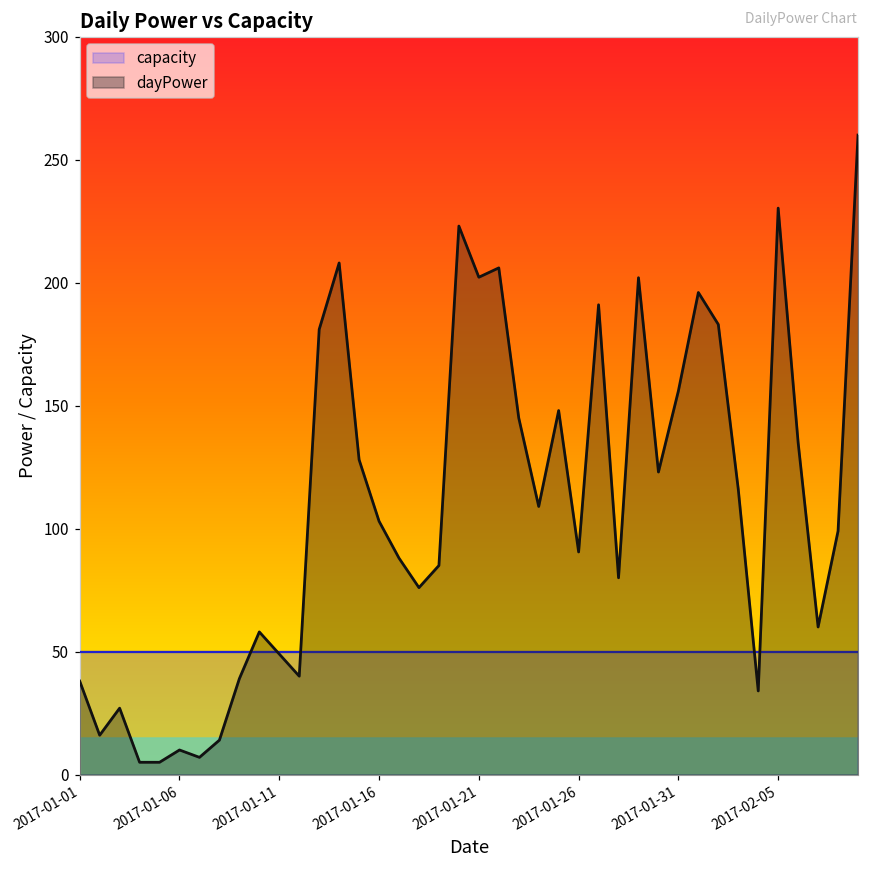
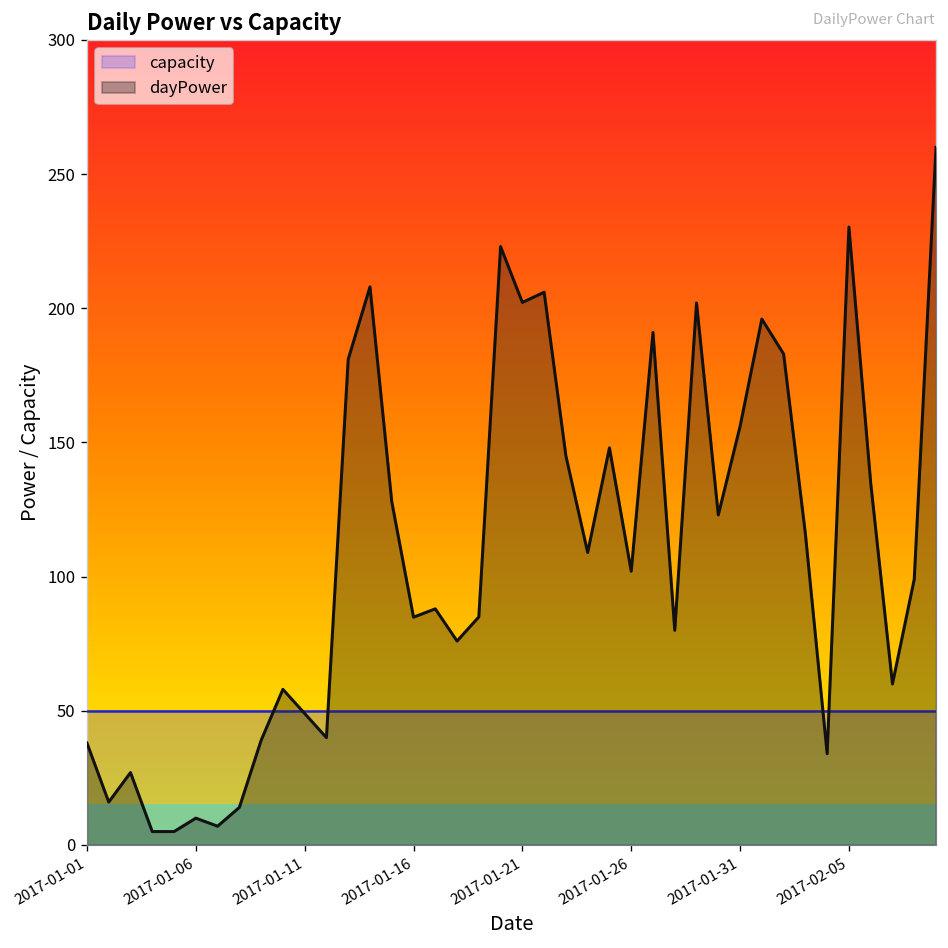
  {
    "capacity": {
      "2017-01-01": 50,
      "2017-01-06": 50,
      "2017-01-16": 50,
      "2017-01-21": 50,
      "2017-01-26": 50,
      "2017-01-31": 50,
      "2017-02-05": 50
    },
    "dayPower": {
      "2017-01-01": 38,
-     "2017-01-16": 103,
+     "2017-01-16": 85,
      "2017-01-21": 202,
-     "2017-01-26": 91,
+     "2017-01-26": 102,
      "2017-01-31": 156,
      "2017-02-05": 230
    }
  }
